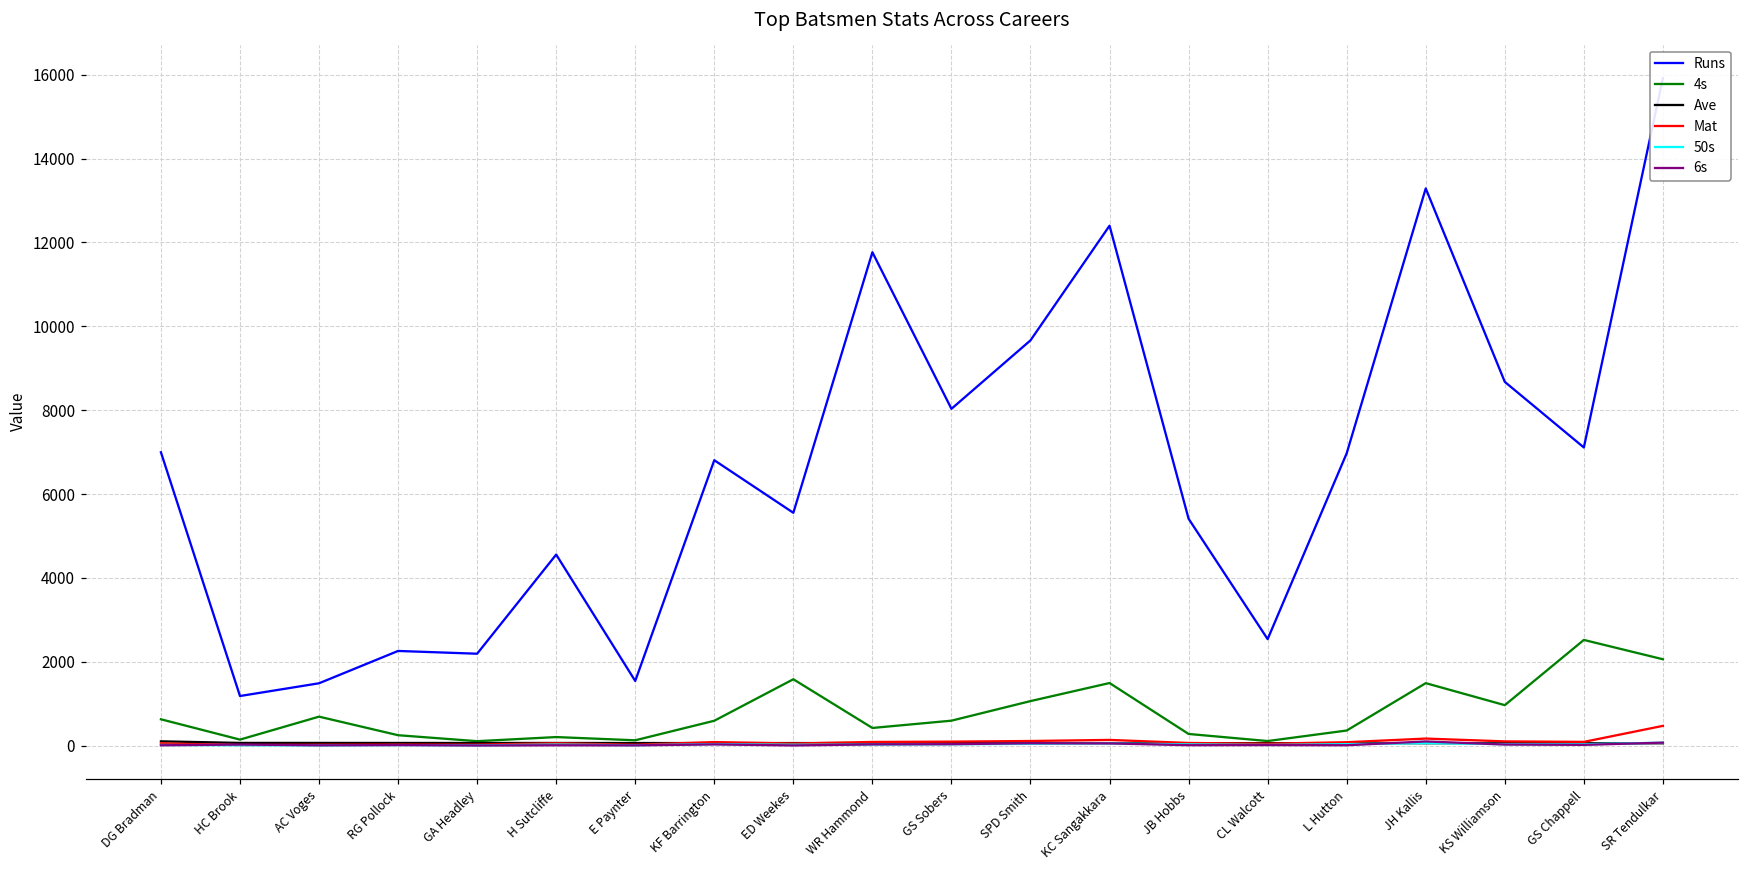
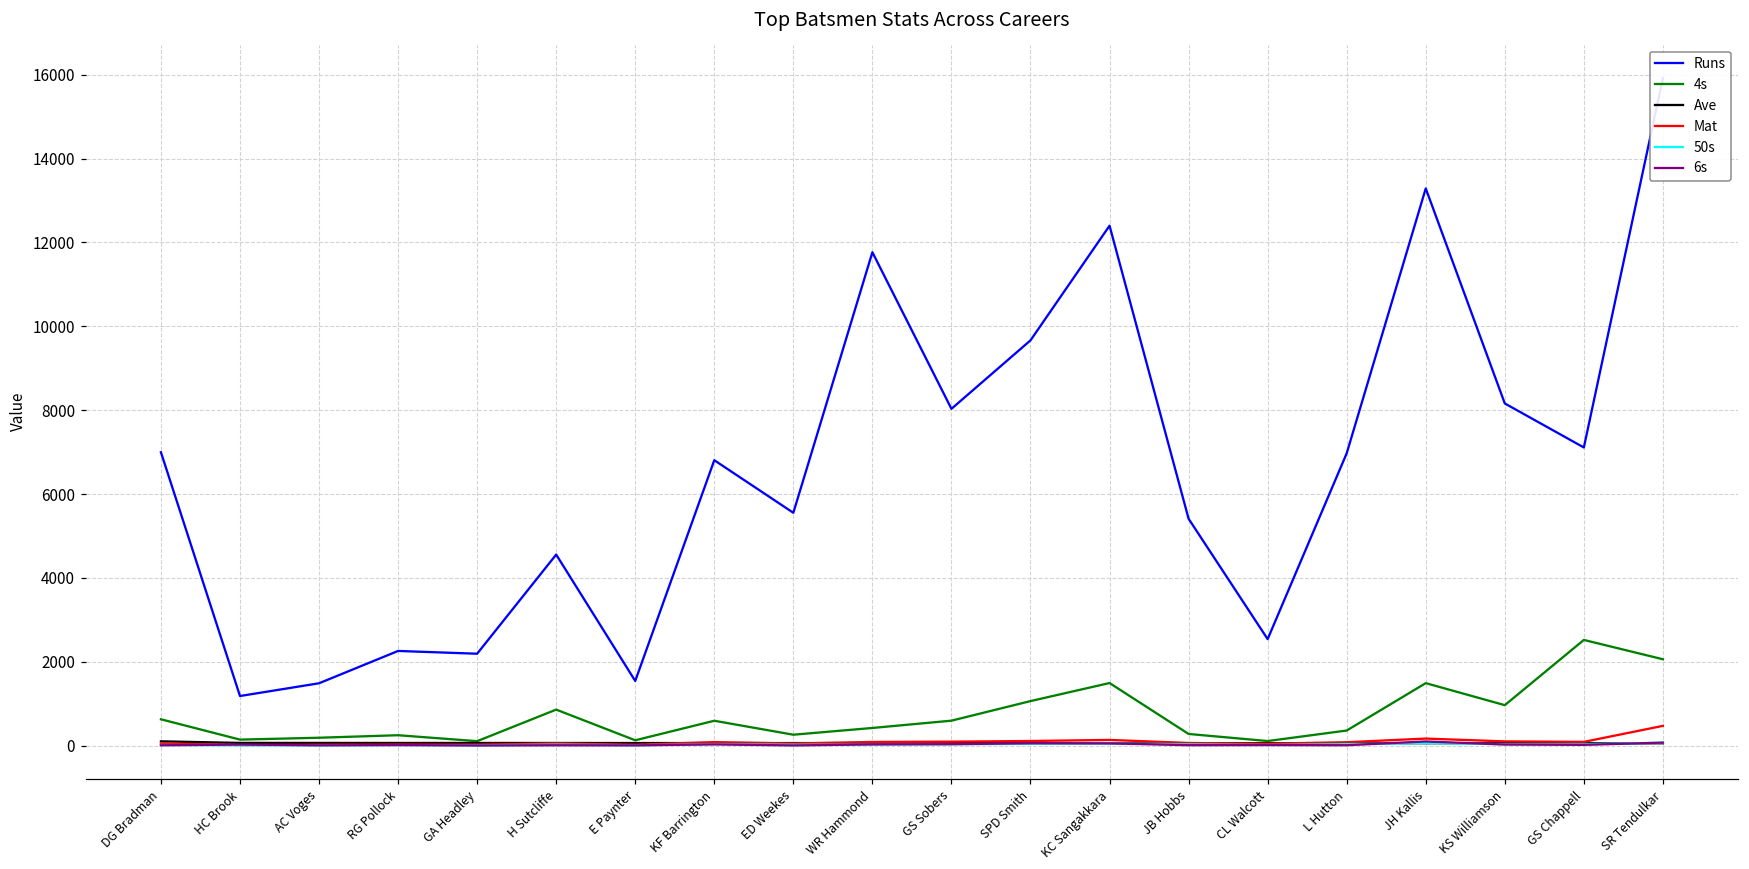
  {
    "Runs": {
      "DG Bradman": 7000,
      "HC Brook": 1200,
      "AC Voges": 1500,
      "RG Pollock": 2300,
      "GA Headley": 2200,
      "H Sutcliffe": 4600,
      "E Paynter": 1500,
      "KF Barrington": 6800,
      "ED Weekes": 5600,
      "WR Hammond": 11800,
      "GS Sobers": 8000,
      "SPD Smith": 9700,
      "KC Sangakkara": 12400,
      "JB Hobbs": 5400,
      "CL Walcott": 2500,
      "L Hutton": 7000,
      "JH Kallis": 13300,
-     "KS Williamson": 8700,
+     "KS Williamson": 8200,
      "GS Chappell": 7100
    },
    "4s": {
      "DG Bradman": 600,
      "HC Brook": 100,
-     "AC Voges": 700,
+     "AC Voges": 200,
      "RG Pollock": 200,
-     "H Sutcliffe": 200,
+     "H Sutcliffe": 900,
      "KF Barrington": 600,
-     "ED Weekes": 1600,
+     "ED Weekes": 300,
      "WR Hammond": 400,
      "GS Sobers": 600,
      "SPD Smith": 1100,
      "KC Sangakkara": 1500,
      "JB Hobbs": 300,
      "L Hutton": 400,
      "JH Kallis": 1500,
      "KS Williamson": 1000,
      "GS Chappell": 2500,
      "SR Tendulkar": 2100
    },
    "Mat": {
      "KC Sangakkara": 100,
      "JH Kallis": 200,
      "SR Tendulkar": 500
    }
  }
